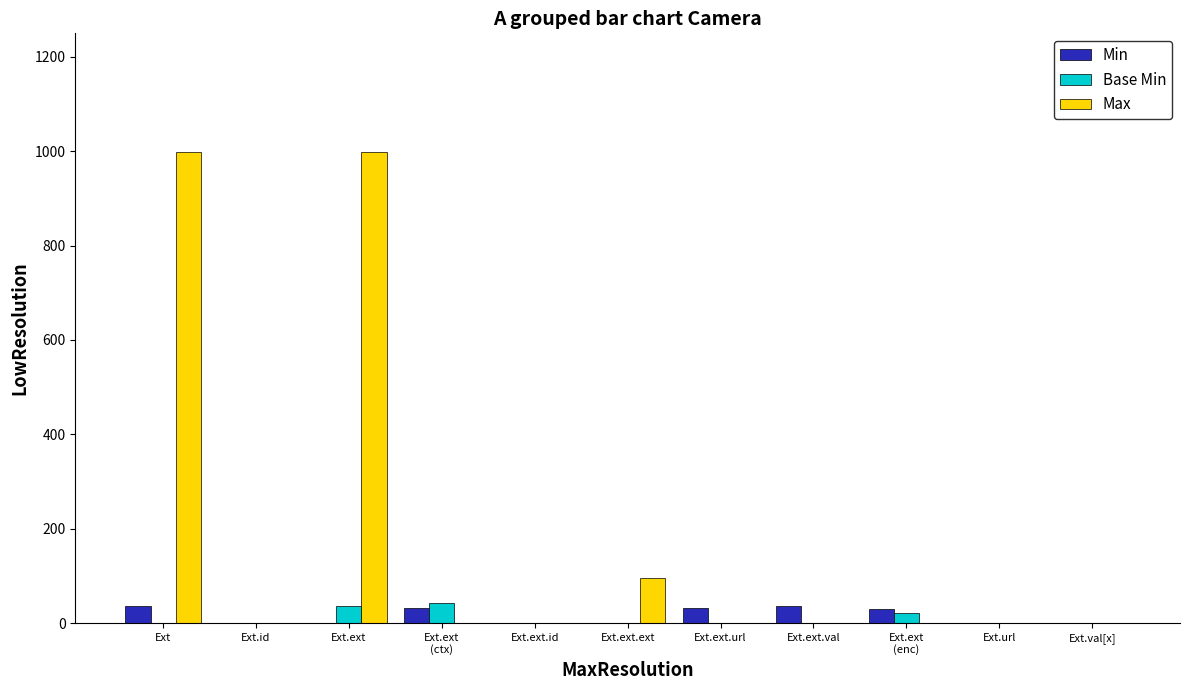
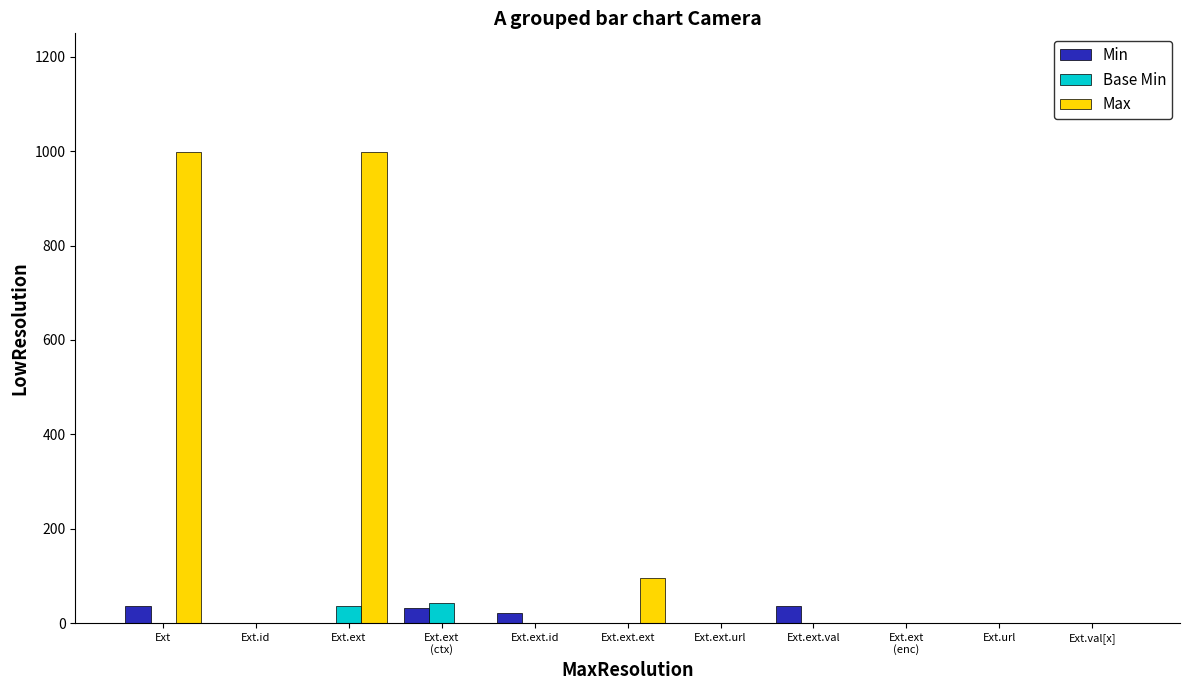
  {
    "Min": {
      "Ext": 40,
      "Ext.id": 0,
      "Ext.ext": 0,
      "Ext.ext (ctx)": 30,
-     "Ext.ext.id": 0,
+     "Ext.ext.id": 20,
      "Ext.ext.ext": 0,
-     "Ext.ext.url": 30,
+     "Ext.ext.url": 0,
      "Ext.ext.val": 40,
-     "Ext.ext (enc)": 30,
+     "Ext.ext (enc)": 0,
      "Ext.val[x]": 0
    },
    "Base Min": {
      "Ext": 0,
      "Ext.id": 0,
      "Ext.ext": 40,
      "Ext.ext (ctx)": 40,
      "Ext.ext.id": 0,
      "Ext.ext.ext": 0,
      "Ext.ext.url": 0,
-     "Ext.ext (enc)": 20,
+     "Ext.ext (enc)": 0,
      "Ext.val[x]": 0
    },
    "Max": {
      "Ext": 1000,
      "Ext.ext": 1000,
      "Ext.ext.ext": 100,
      "Ext.val[x]": 0
    }
  }
